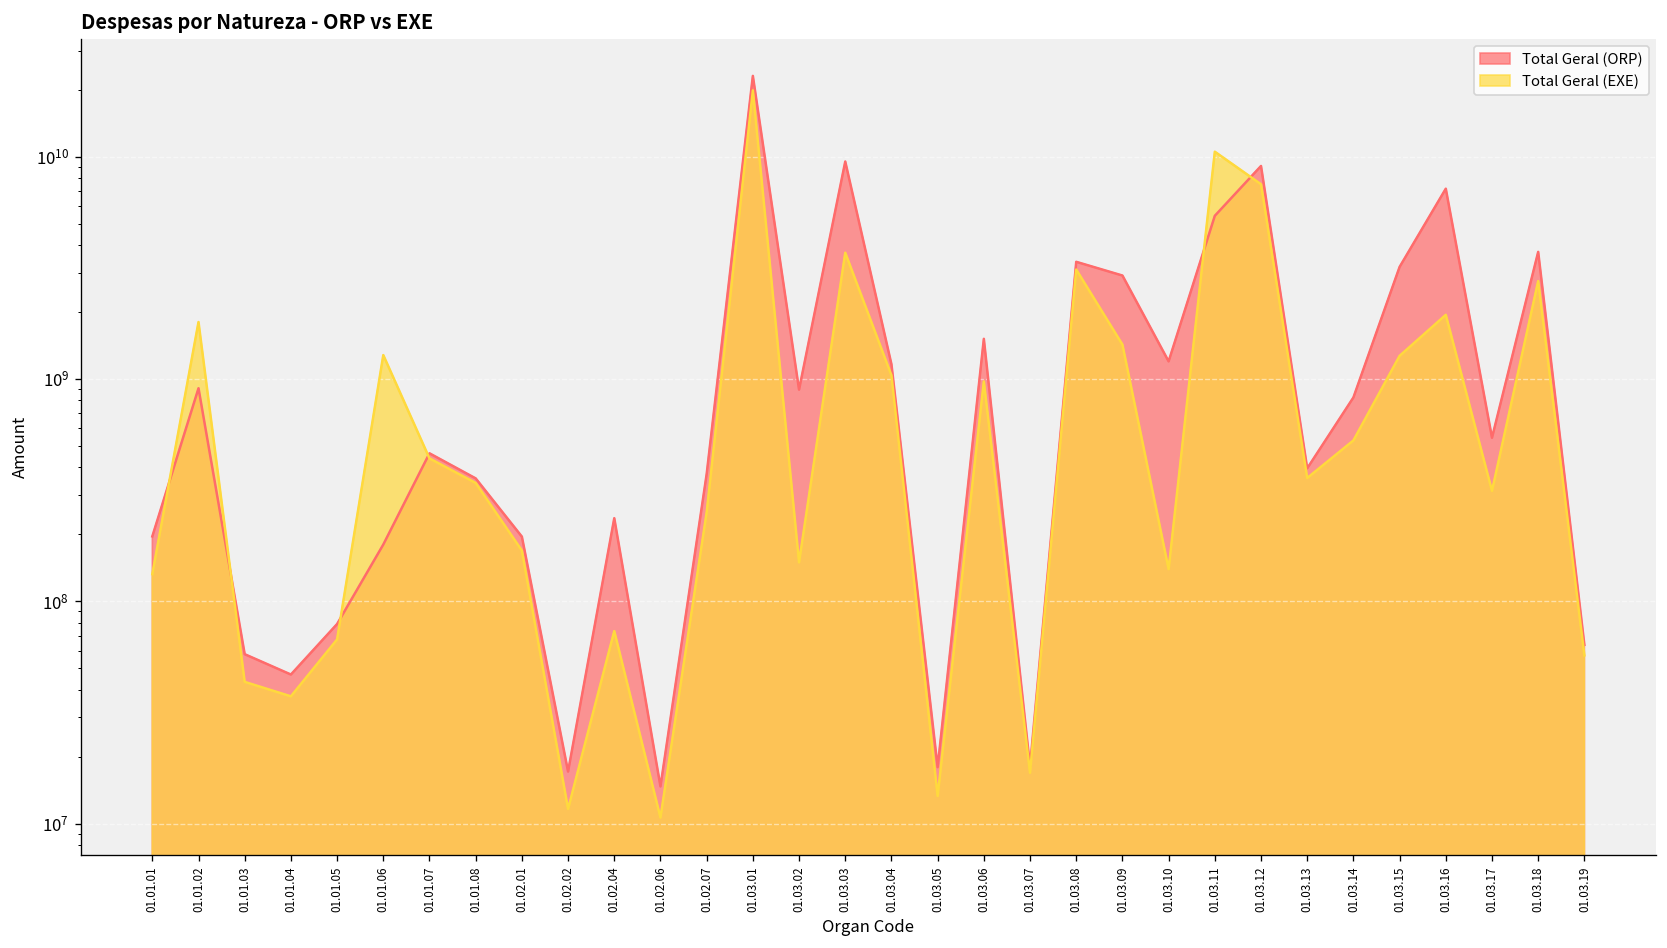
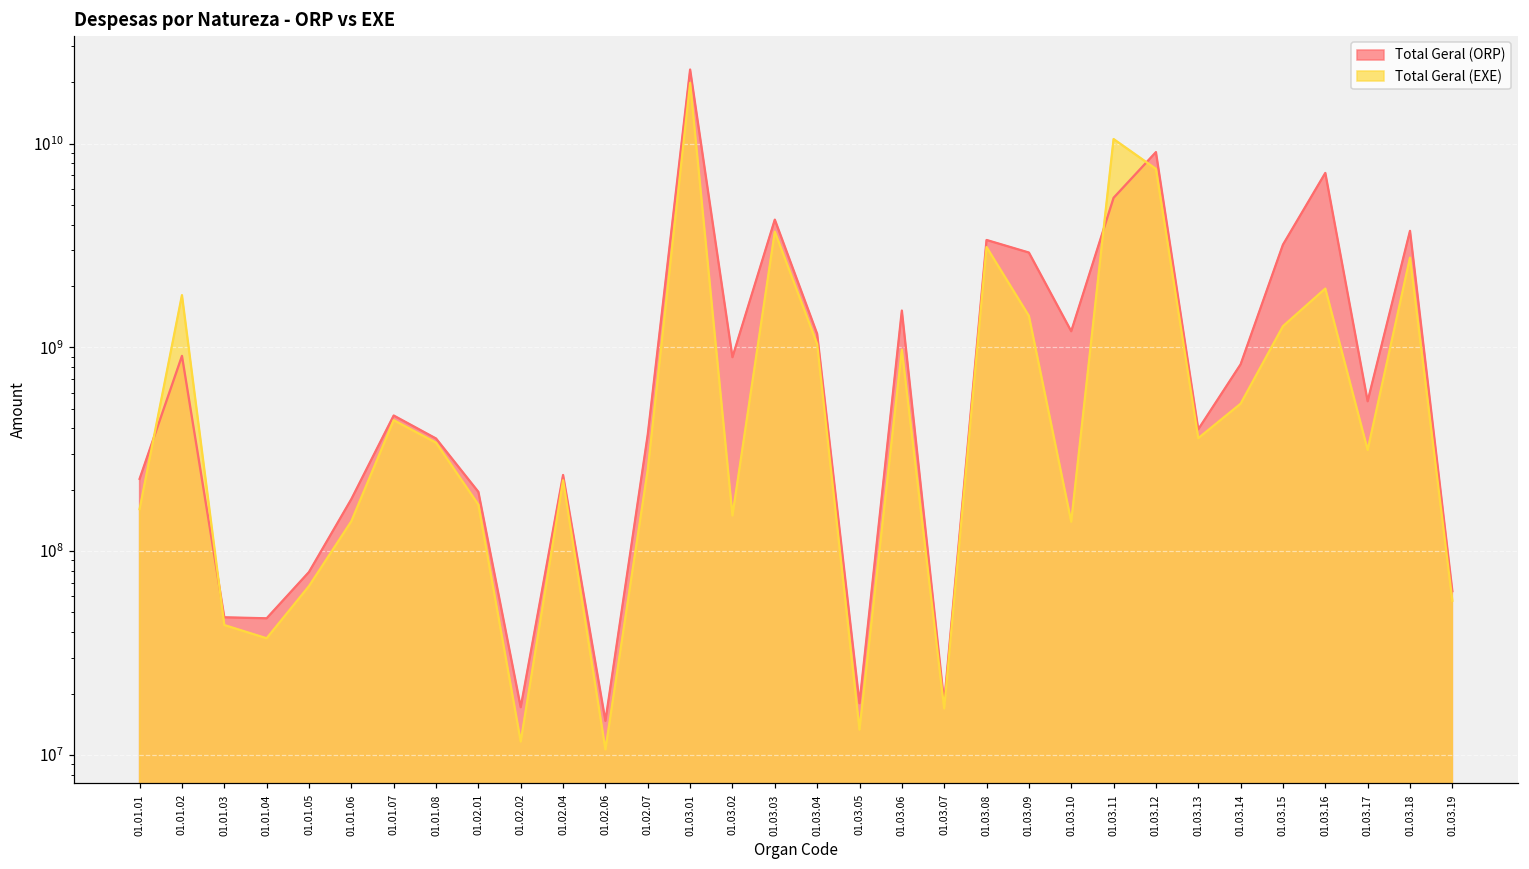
  {
    "Total Geral (ORP)": {
-     "01.01.01": 200000000,
+     "01.01.01": 230000000,
      "01.01.02": 900000000,
-     "01.01.03": 58000000,
+     "01.01.03": 47000000,
      "01.01.04": 47000000,
      "01.01.05": 79000000,
      "01.01.06": 180000000,
      "01.01.07": 460000000,
      "01.01.08": 360000000,
      "01.02.01": 200000000,
      "01.02.02": 17000000,
      "01.02.04": 240000000,
      "01.02.06": 15000000,
      "01.02.07": 370000000,
      "01.03.01": 23000000000,
      "01.03.02": 900000000,
-     "01.03.03": 10000000000,
+     "01.03.03": 4200000000,
      "01.03.04": 1200000000,
      "01.03.05": 18000000,
      "01.03.06": 1500000000,
      "01.03.07": 18000000,
      "01.03.08": 3400000000,
      "01.03.09": 2900000000,
      "01.03.10": 1200000000,
      "01.03.11": 5400000000,
      "01.03.12": 9000000000,
      "01.03.13": 400000000,
      "01.03.14": 800000000,
      "01.03.15": 3200000000,
      "01.03.16": 7200000000,
      "01.03.17": 540000000,
      "01.03.18": 3700000000,
      "01.03.19": 64000000
    },
    "Total Geral (EXE)": {
-     "01.01.01": 130000000,
+     "01.01.01": 160000000,
      "01.01.02": 1800000000,
      "01.01.03": 43000000,
      "01.01.04": 37000000,
      "01.01.05": 67000000,
-     "01.01.06": 1300000000,
+     "01.01.06": 140000000,
      "01.01.07": 440000000,
      "01.01.08": 340000000,
      "01.02.01": 170000000,
      "01.02.02": 12000000,
-     "01.02.04": 73000000,
+     "01.02.04": 220000000,
      "01.02.06": 11000000,
      "01.02.07": 250000000,
      "01.03.01": 20000000000,
      "01.03.02": 150000000,
      "01.03.03": 3700000000,
      "01.03.04": 1000000000,
      "01.03.05": 13000000,
      "01.03.06": 1000000000,
      "01.03.07": 17000000,
      "01.03.08": 3100000000,
      "01.03.09": 1400000000,
      "01.03.10": 140000000,
      "01.03.11": 11000000000,
      "01.03.12": 7500000000,
      "01.03.13": 360000000,
      "01.03.14": 530000000,
      "01.03.15": 1300000000,
      "01.03.16": 1900000000,
      "01.03.17": 310000000,
      "01.03.18": 2800000000,
      "01.03.19": 57000000
    }
  }
